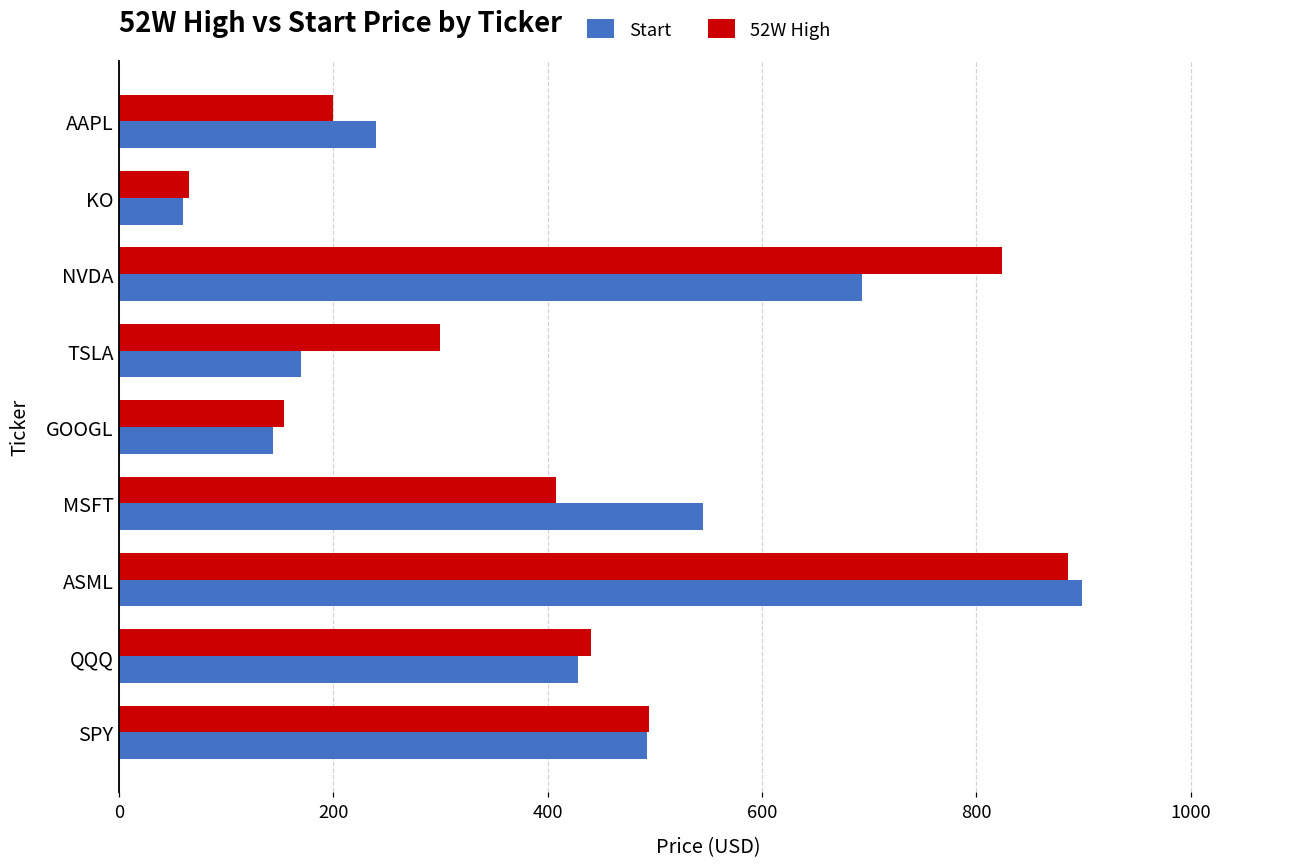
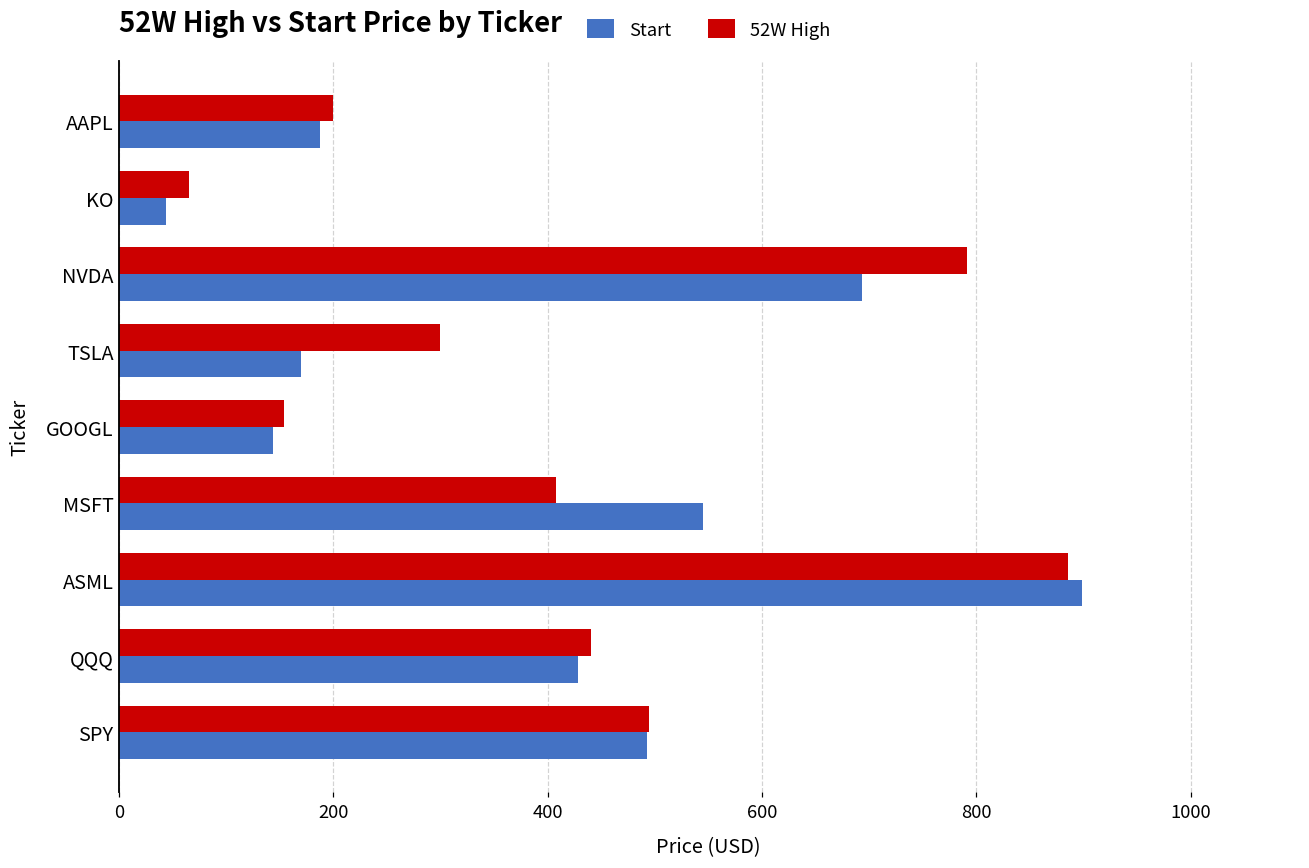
  {
    "Start": {
-     "AAPL": 240,
-     "KO": 60,
+     "AAPL": 190,
+     "KO": 40,
      "NVDA": 690,
      "TSLA": 170,
      "GOOGL": 140,
      "MSFT": 540,
      "ASML": 900,
      "QQQ": 430,
      "SPY": 490
    },
    "52W High": {
      "AAPL": 200,
      "KO": 60,
-     "NVDA": 820,
+     "NVDA": 790,
      "TSLA": 300,
      "GOOGL": 150,
      "MSFT": 410,
      "ASML": 890,
      "QQQ": 440,
      "SPY": 490
    }
  }
